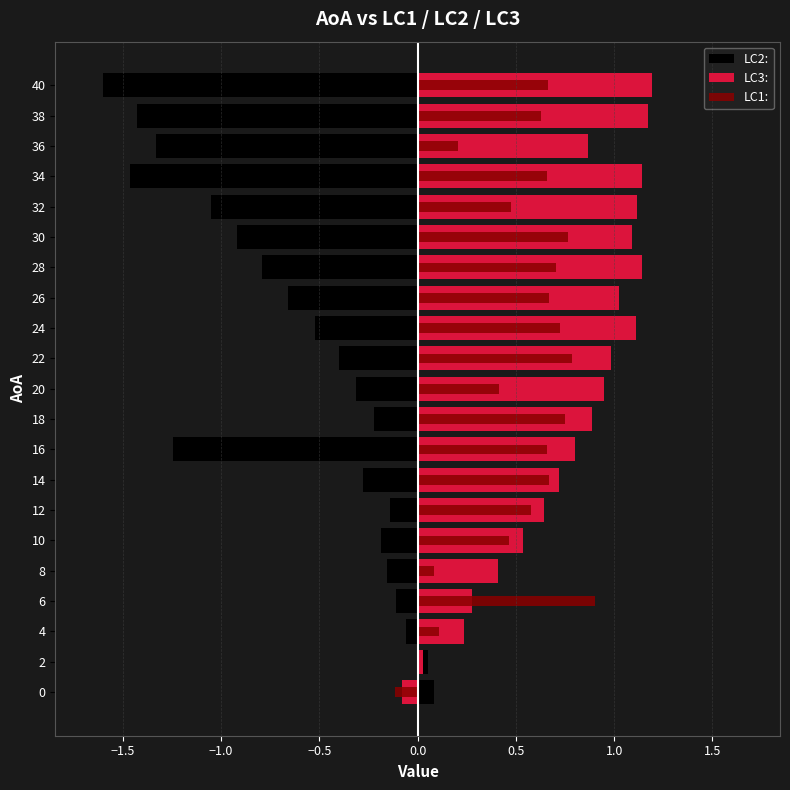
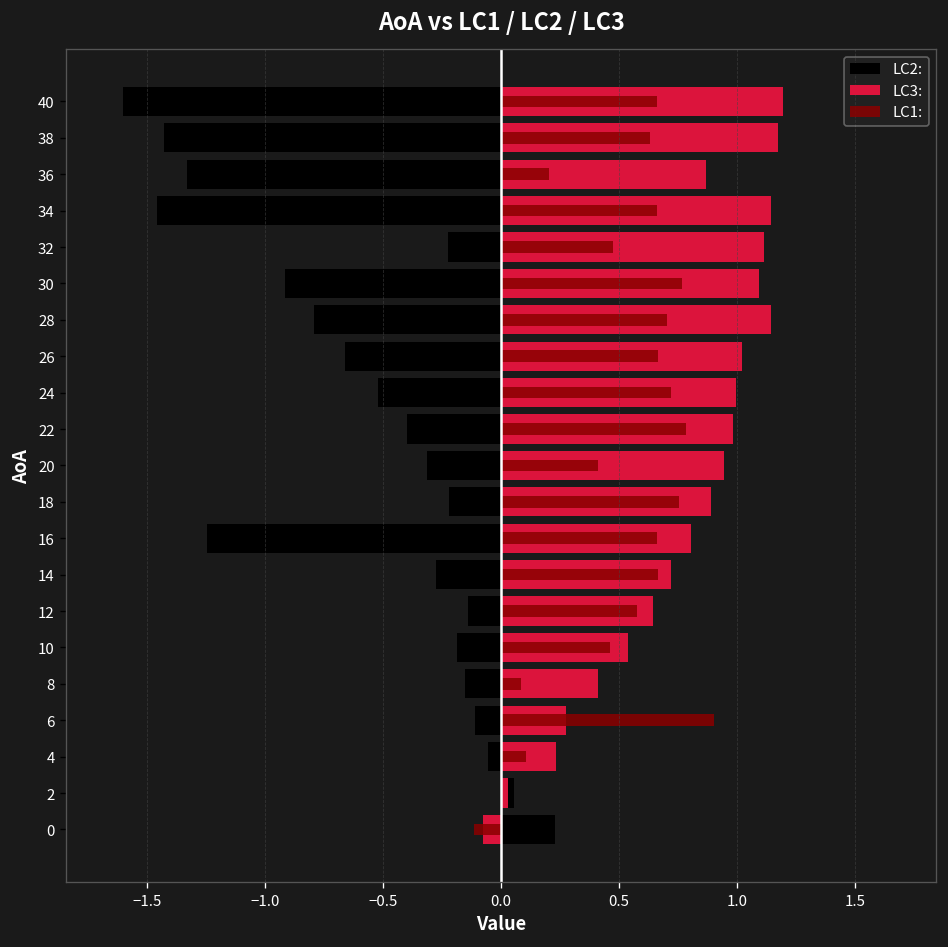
  {
    "LC2:": {
      "40": -1.60,
      "38": -1.43,
      "36": -1.33,
      "34": -1.46,
-     "32": -1.05,
+     "32": -0.23,
      "30": -0.92,
      "28": -0.79,
      "26": -0.66,
      "24": -0.52,
      "22": -0.40,
      "20": -0.31,
      "18": -0.22,
      "16": -1.25,
      "14": -0.28,
      "12": -0.14,
      "10": -0.19,
      "8": -0.15,
      "6": -0.11,
      "4": -0.06,
      "2": 0.05,
-     "0": 0.08
+     "0": 0.23
    },
    "LC3:": {
      "40": 1.19,
      "38": 1.17,
      "36": 0.87,
      "34": 1.14,
      "32": 1.12,
      "30": 1.09,
      "28": 1.14,
      "26": 1.02,
-     "24": 1.11,
+     "24": 1.00,
      "22": 0.98,
      "20": 0.95,
      "18": 0.89,
      "16": 0.80,
      "14": 0.72,
      "12": 0.64,
      "10": 0.54,
      "8": 0.41,
      "4": 0.23
    },
    "LC1:": {
      "6": 0.90,
      "0": -0.11
    }
  }
